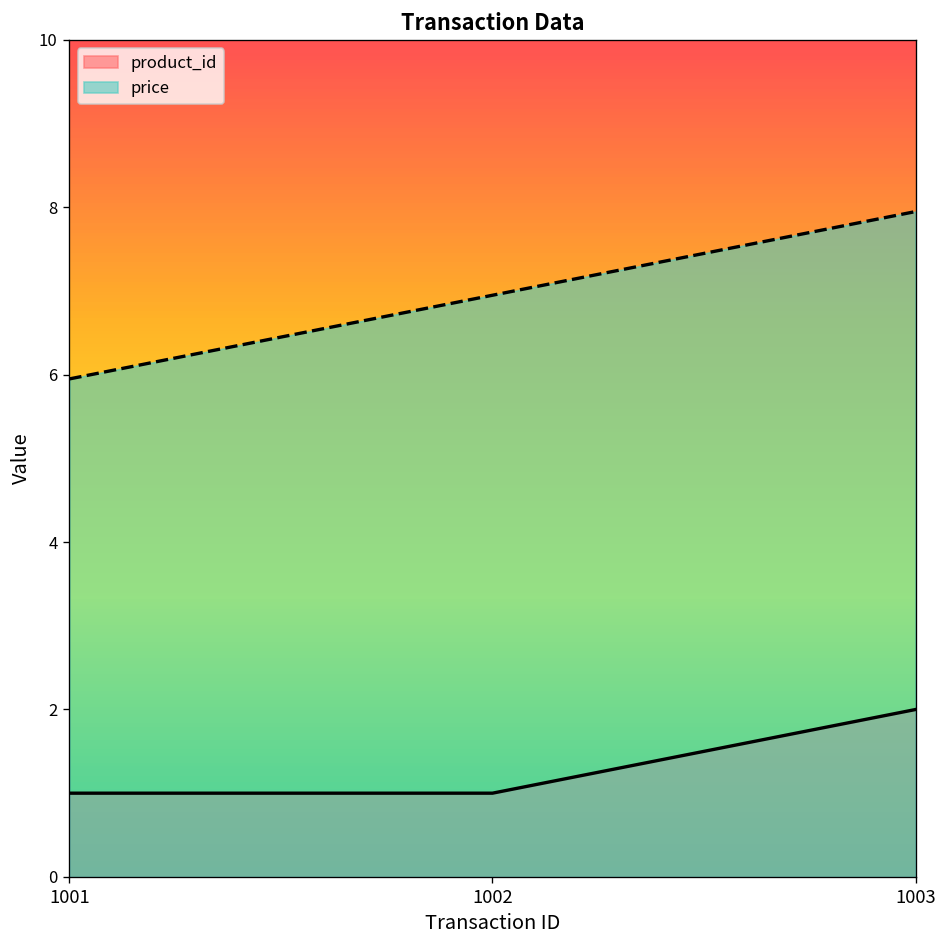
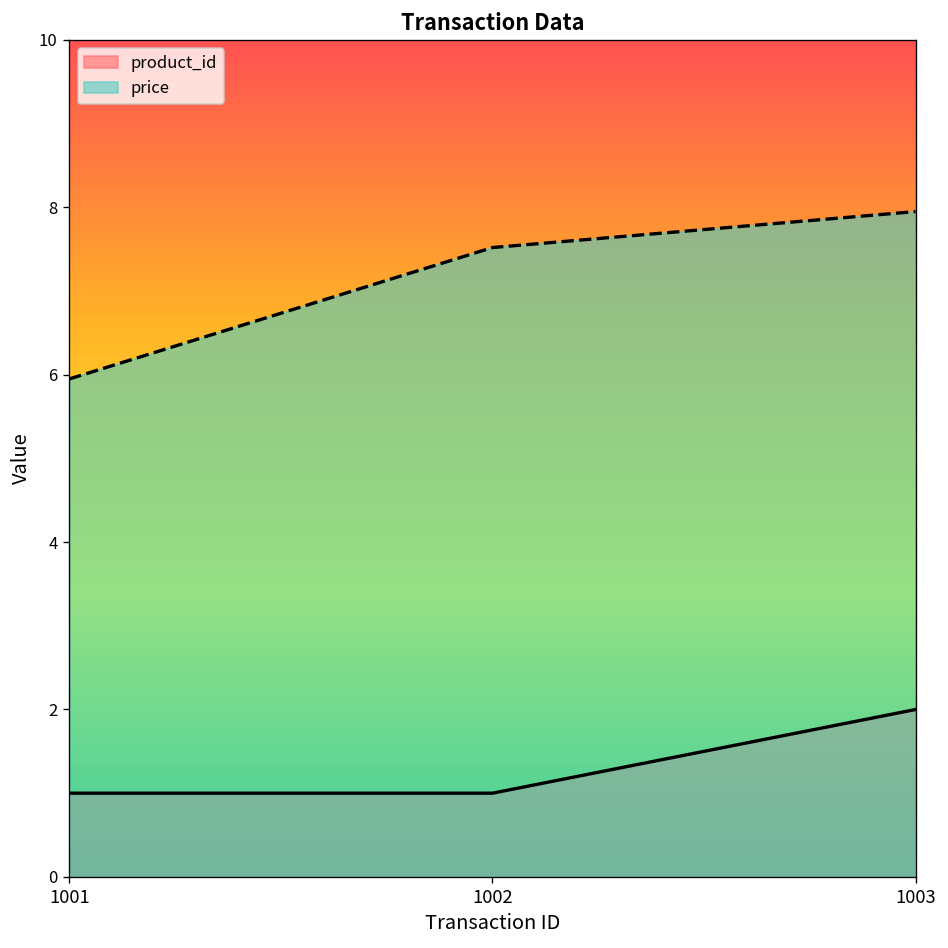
  {
    "product_id": {
      "1001": 1.0,
      "1002": 1.0,
      "1003": 2.0
    },
    "price": {
      "1001": 6.0,
-     "1002": 7.0,
+     "1002": 7.5,
      "1003": 8.0
    }
  }
